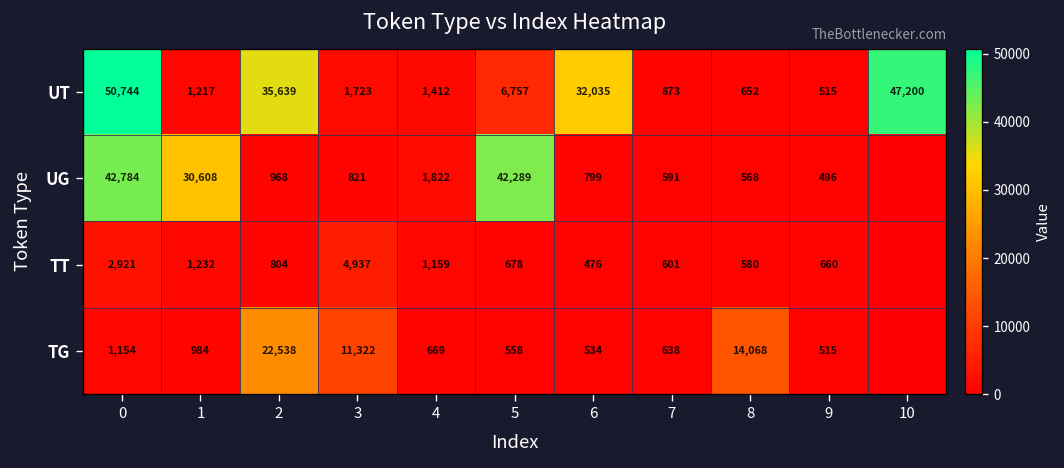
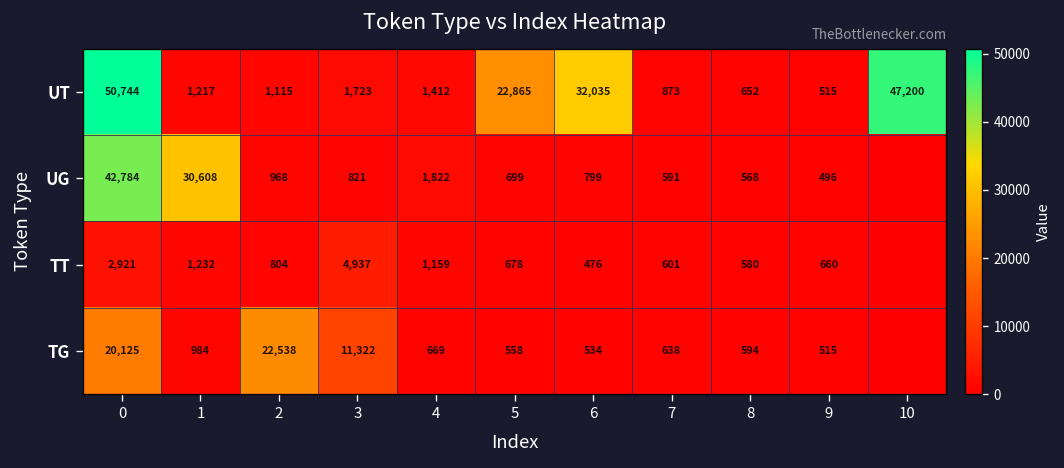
  {
    "UT": {
      "0": "50,744",
      "1": "1,217",
-     "2": "35,639",
+     "2": "1,115",
      "3": "1,723",
      "4": "1,412",
-     "5": "6,757",
+     "5": "22,865",
      "6": "32,035",
      "7": "873",
      "8": "652",
      "9": "515",
      "10": "47,200"
    },
    "UG": {
      "0": "42,784",
      "1": "30,608",
      "2": "968",
      "3": "821",
      "4": "1,822",
-     "5": "42,289",
+     "5": "699",
      "6": "799",
      "7": "591",
      "8": "568",
      "9": "496"
    },
    "TT": {
      "0": "2,921",
      "1": "1,232",
      "2": "804",
      "3": "4,937",
      "4": "1,159",
      "5": "678",
      "6": "476",
      "7": "601",
      "8": "580",
      "9": "660"
    },
    "TG": {
-     "0": "1,154",
+     "0": "20,125",
      "1": "984",
      "2": "22,538",
      "3": "11,322",
      "4": "669",
      "5": "558",
      "6": "534",
      "7": "638",
-     "8": "14,068",
+     "8": "594",
      "9": "515"
    }
  }
